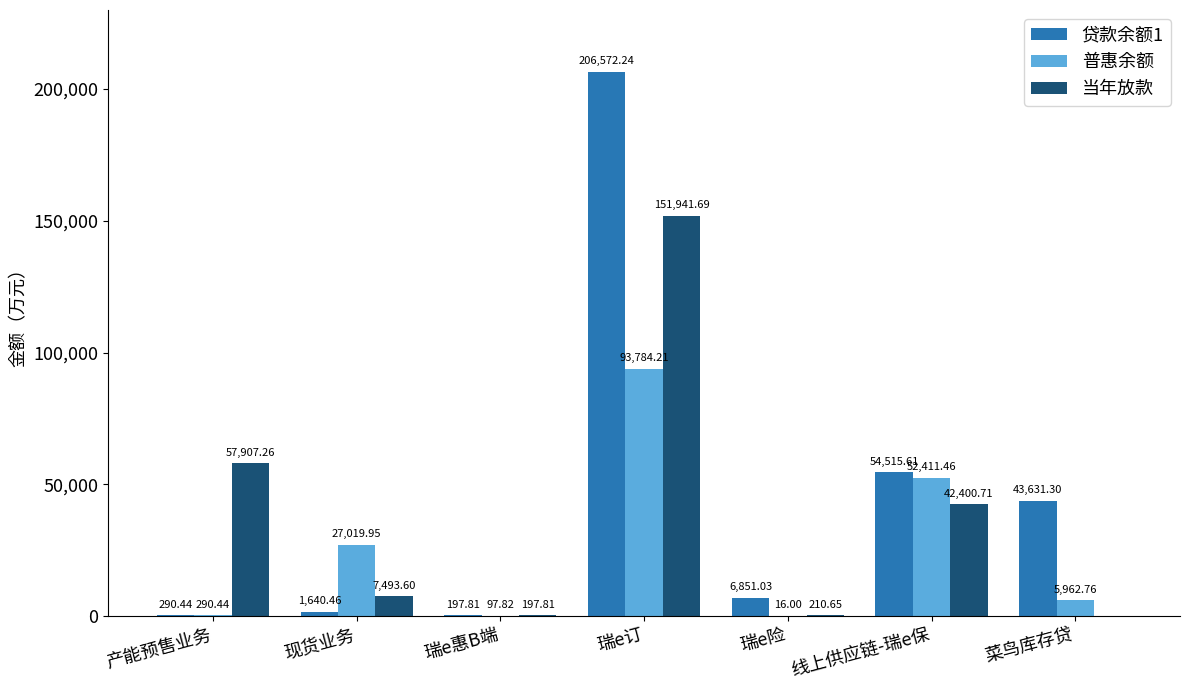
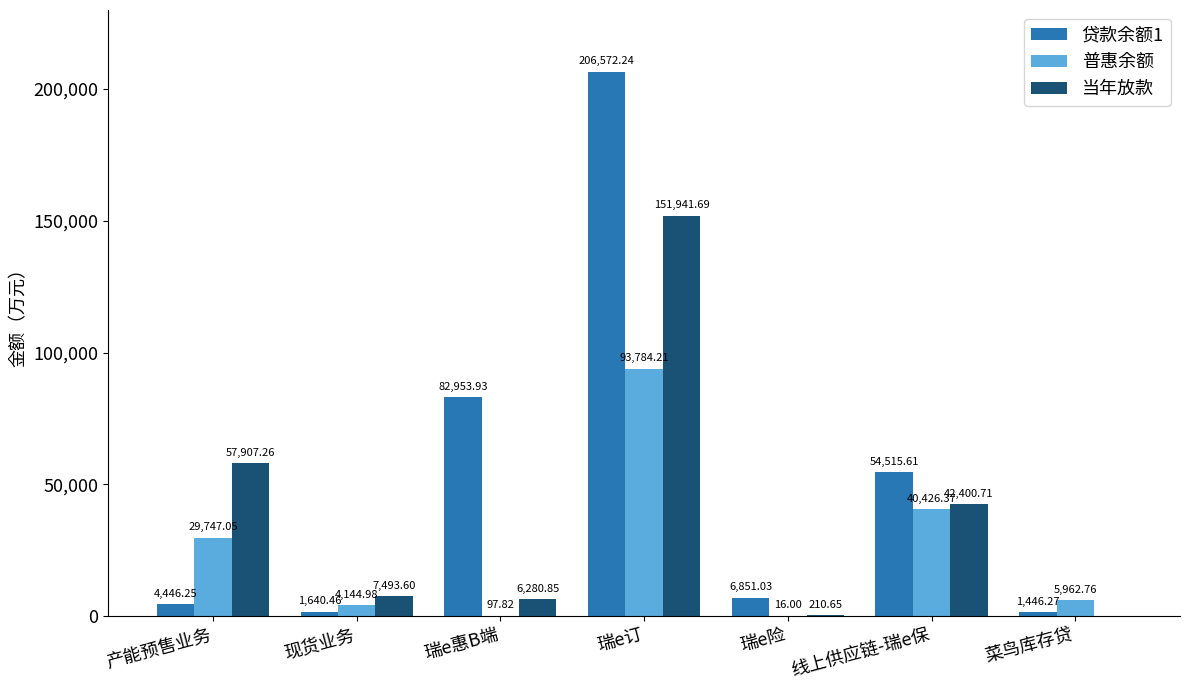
  {
    "贷款余额1": {
-     "产能预售业务": "290.44",
+     "产能预售业务": "4,446.25",
      "现货业务": "1,640.46",
-     "瑞e惠B端": "197.81",
+     "瑞e惠B端": "82,953.93",
      "瑞e订": "206,572.24",
      "瑞e险": "6,851.03",
      "线上供应链-瑞e保": "54,515.61",
-     "菜鸟库存贷": "43,631.30"
+     "菜鸟库存贷": "1,446.27"
    },
    "普惠余额": {
-     "产能预售业务": "290.44",
-     "现货业务": "27,019.95",
+     "产能预售业务": "29,747.05",
+     "现货业务": "4,144.98",
      "瑞e惠B端": "97.82",
      "瑞e订": "93,784.21",
      "瑞e险": "16.00",
-     "线上供应链-瑞e保": "52,411.46",
+     "线上供应链-瑞e保": "40,426.37",
      "菜鸟库存贷": "5,962.76"
    },
    "当年放款": {
      "产能预售业务": "57,907.26",
      "现货业务": "7,493.60",
-     "瑞e惠B端": "197.81",
+     "瑞e惠B端": "6,280.85",
      "瑞e订": "151,941.69",
      "瑞e险": "210.65",
      "线上供应链-瑞e保": "42,400.71"
    }
  }
